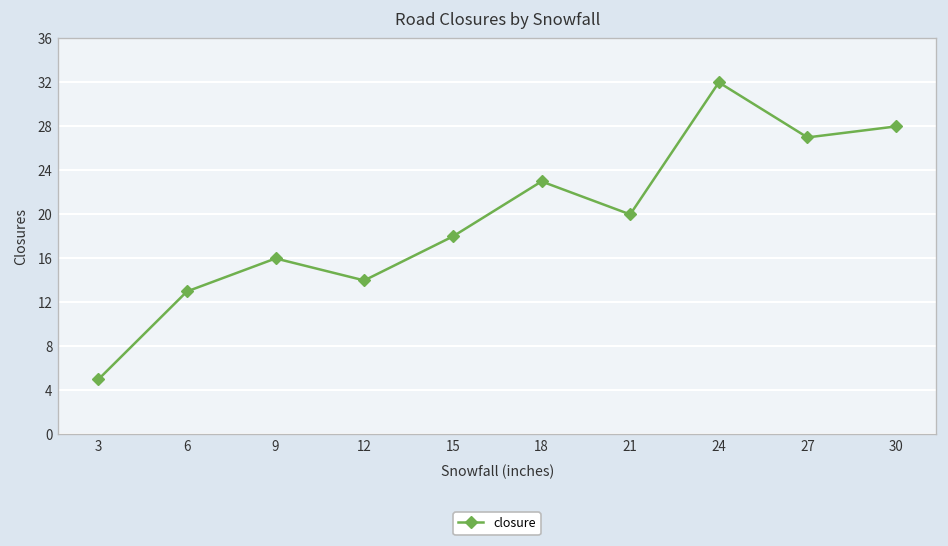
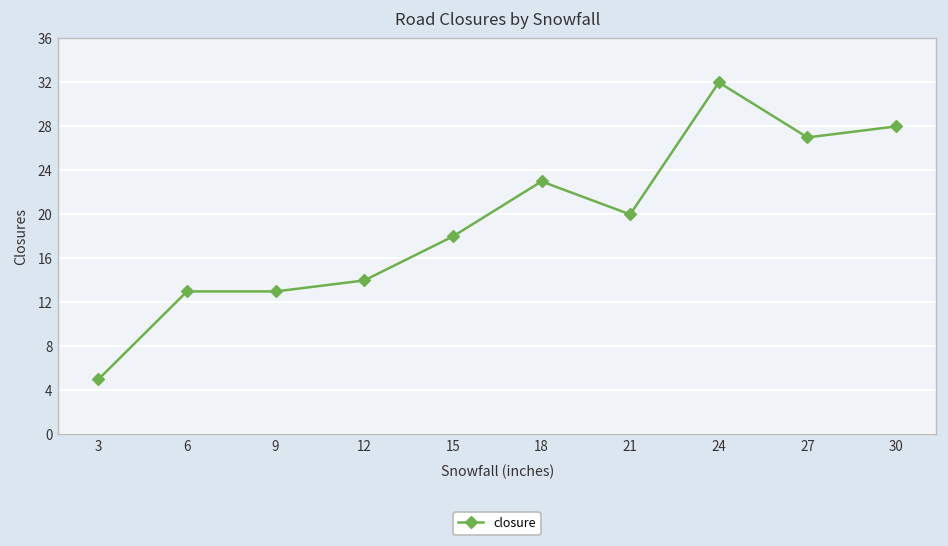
  {
    "3": 5,
    "6": 13,
-   "9": 16,
+   "9": 13,
    "12": 14,
    "15": 18,
    "18": 23,
    "21": 20,
    "24": 32,
    "27": 27,
    "30": 28
  }
